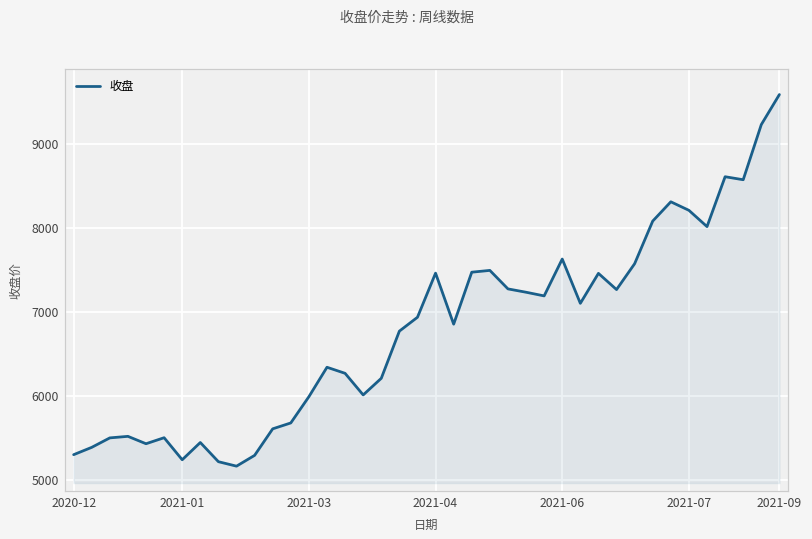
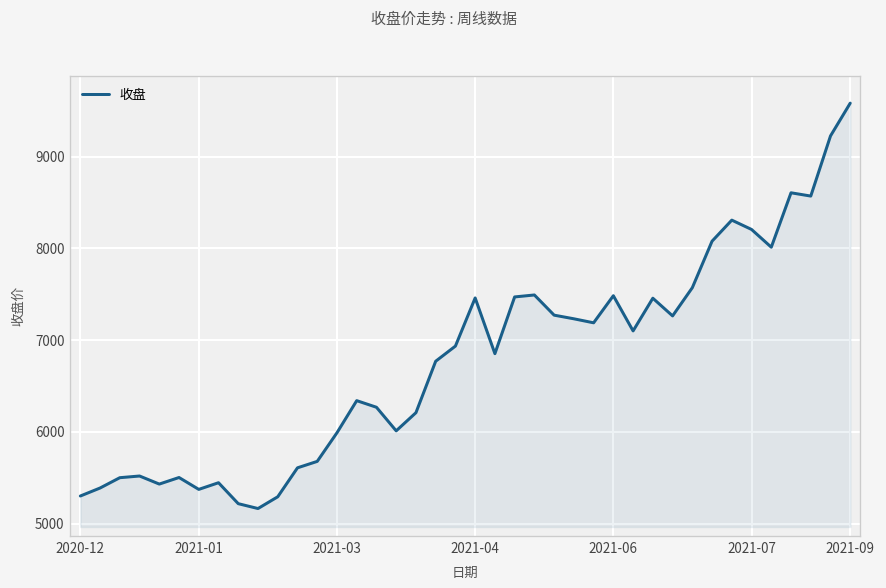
  {
    "2020-12": 5300,
-   "2021-01": 5200,
+   "2021-01": 5400,
    "2021-03": 6000,
    "2021-04": 7500,
-   "2021-06": 7600,
+   "2021-06": 7500,
    "2021-07": 8200,
    "2021-09": 9600
  }
